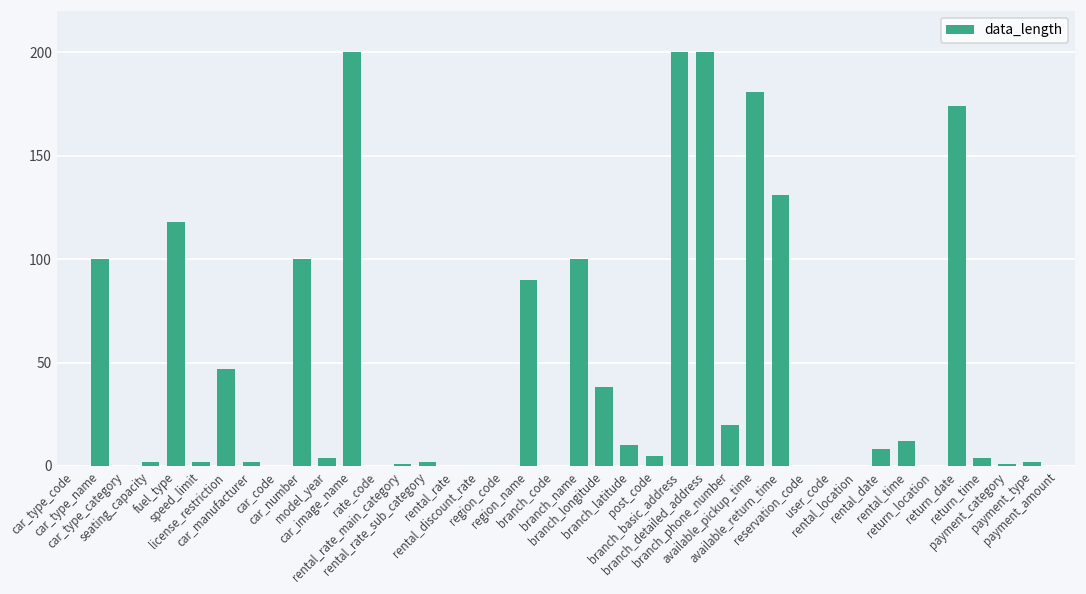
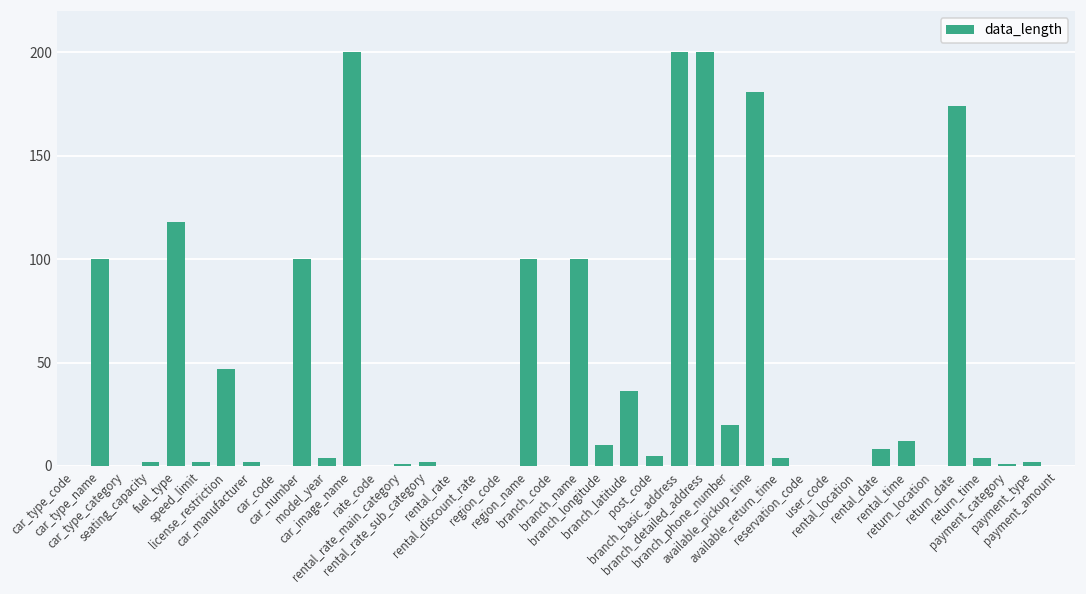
  {
    "car_type_code": 0,
    "car_type_name": 100,
    "car_type_category": 0,
    "seating_capacity": 2,
    "fuel_type": 118,
    "speed_limit": 2,
    "license_restriction": 47,
    "car_manufacturer": 2,
    "car_code": 0,
    "car_number": 100,
    "model_year": 4,
    "car_image_name": 200,
    "rate_code": 0,
    "rental_rate_sub_category": 2,
    "rental_rate": 0,
    "rental_discount_rate": 0,
    "region_code": 0,
-   "region_name": 90,
+   "region_name": 100,
    "branch_code": 0,
    "branch_name": 100,
-   "branch_longitude": 38,
-   "branch_latitude": 10,
+   "branch_longitude": 10,
+   "branch_latitude": 36,
    "post_code": 5,
    "branch_basic_address": 200,
    "branch_detailed_address": 200,
    "branch_phone_number": 20,
    "available_pickup_time": 181,
-   "available_return_time": 131,
+   "available_return_time": 4,
    "reservation_code": 0,
    "user_code": 0,
    "rental_location": 0,
    "rental_date": 8,
    "rental_time": 12,
    "return_location": 0,
    "return_date": 174,
    "return_time": 4,
    "payment_type": 2,
    "payment_amount": 0
  }
